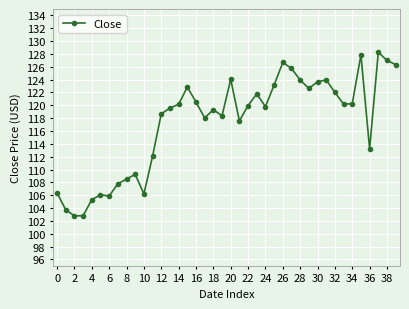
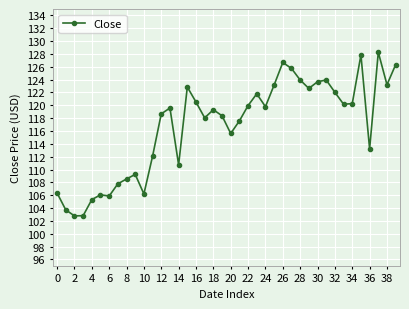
  {
    "0": 106,
    "2": 103,
    "4": 105,
    "6": 106,
    "8": 109,
    "10": 106,
    "12": 119,
-   "14": 120,
+   "14": 111,
    "16": 121,
    "18": 119,
-   "20": 124,
+   "20": 116,
    "22": 120,
    "24": 120,
    "26": 127,
    "28": 124,
    "30": 124,
    "32": 122,
    "34": 120,
    "36": 113,
-   "38": 127
+   "38": 123
  }
